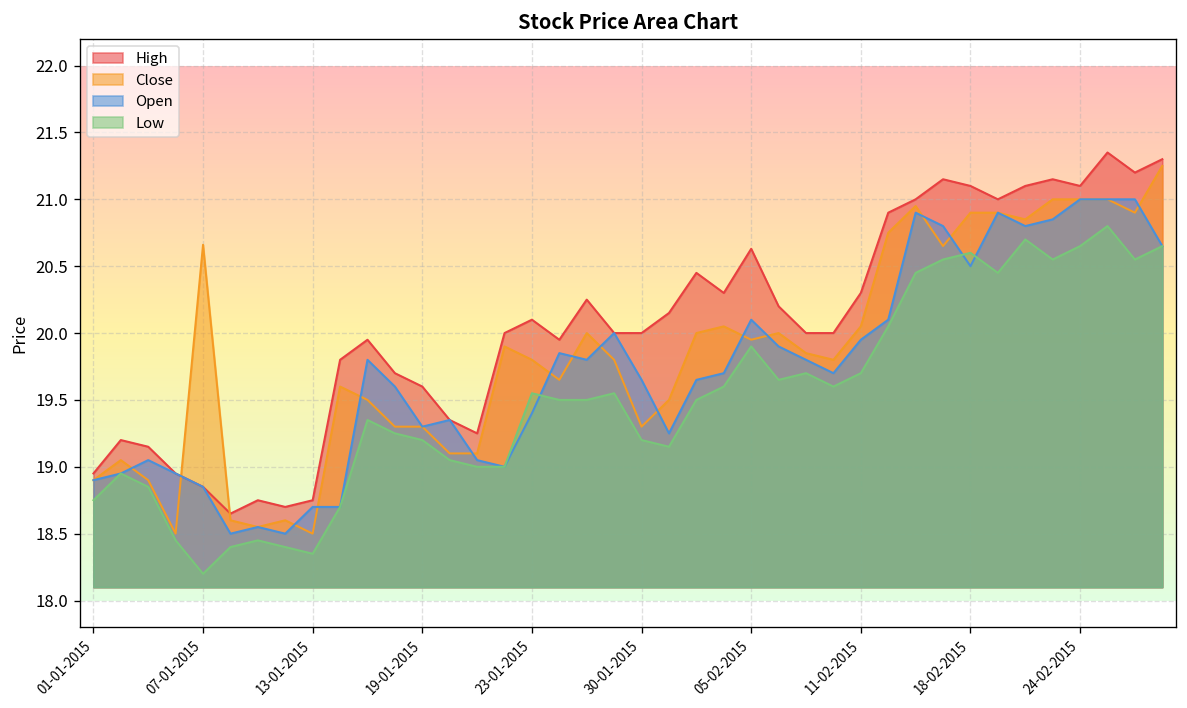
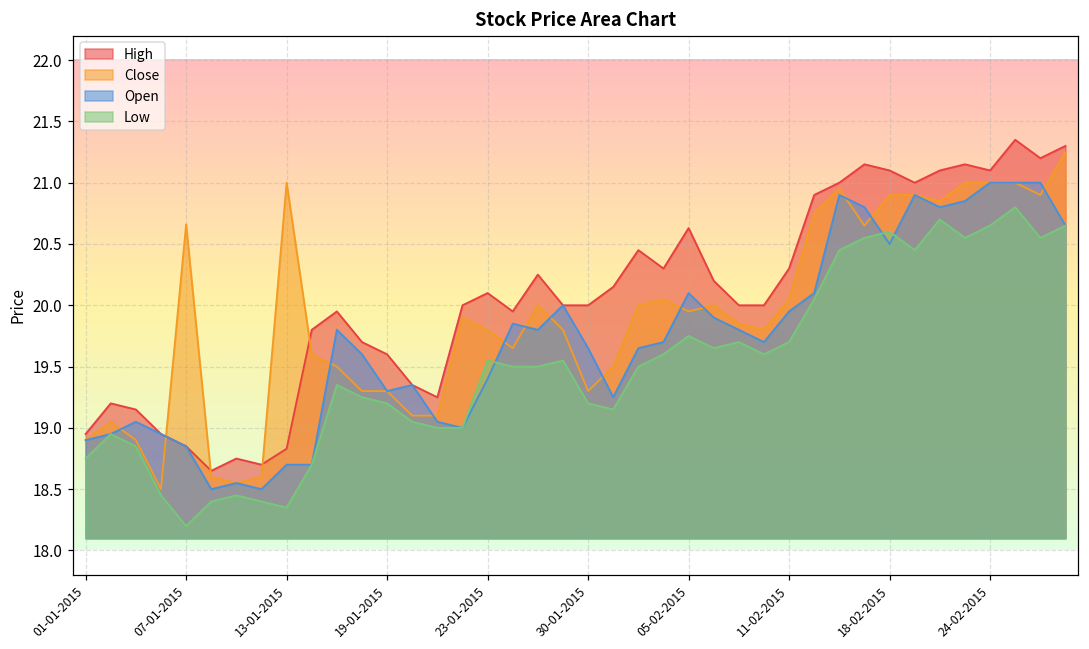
  {
    "High": {
      "01-01-2015": 18.95,
-     "13-01-2015": 18.75,
+     "13-01-2015": 18.83,
      "19-01-2015": 19.60,
      "23-01-2015": 20.10,
      "30-01-2015": 20.00,
      "05-02-2015": 20.63,
      "11-02-2015": 20.30,
      "18-02-2015": 21.10,
      "24-02-2015": 21.10
    },
    "Close": {
      "07-01-2015": 20.66,
-     "13-01-2015": 18.5,
+     "13-01-2015": 21.0,
      "23-01-2015": 19.8,
      "30-01-2015": 19.3,
      "05-02-2015": 19.95,
      "11-02-2015": 20.05,
      "18-02-2015": 20.9
    },
    "Open": {
      "13-01-2015": 18.70,
      "23-01-2015": 19.40,
      "30-01-2015": 19.65,
      "05-02-2015": 20.10,
      "11-02-2015": 19.95,
      "18-02-2015": 20.50
    },
    "Low": {
      "01-01-2015": 18.75,
      "07-01-2015": 18.20,
      "13-01-2015": 18.35,
      "19-01-2015": 19.20,
      "23-01-2015": 19.55,
      "30-01-2015": 19.20,
-     "05-02-2015": 19.90,
+     "05-02-2015": 19.75,
      "11-02-2015": 19.70,
      "18-02-2015": 20.60,
      "24-02-2015": 20.65
    }
  }
